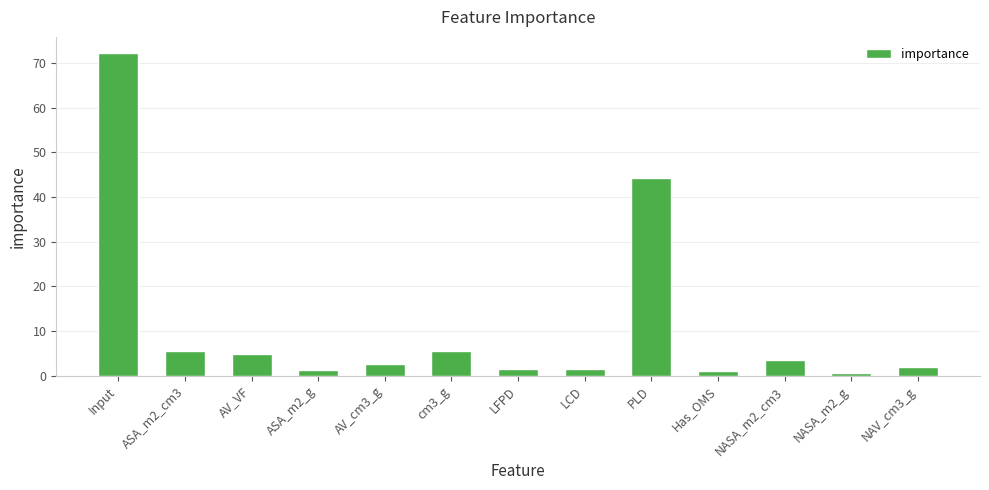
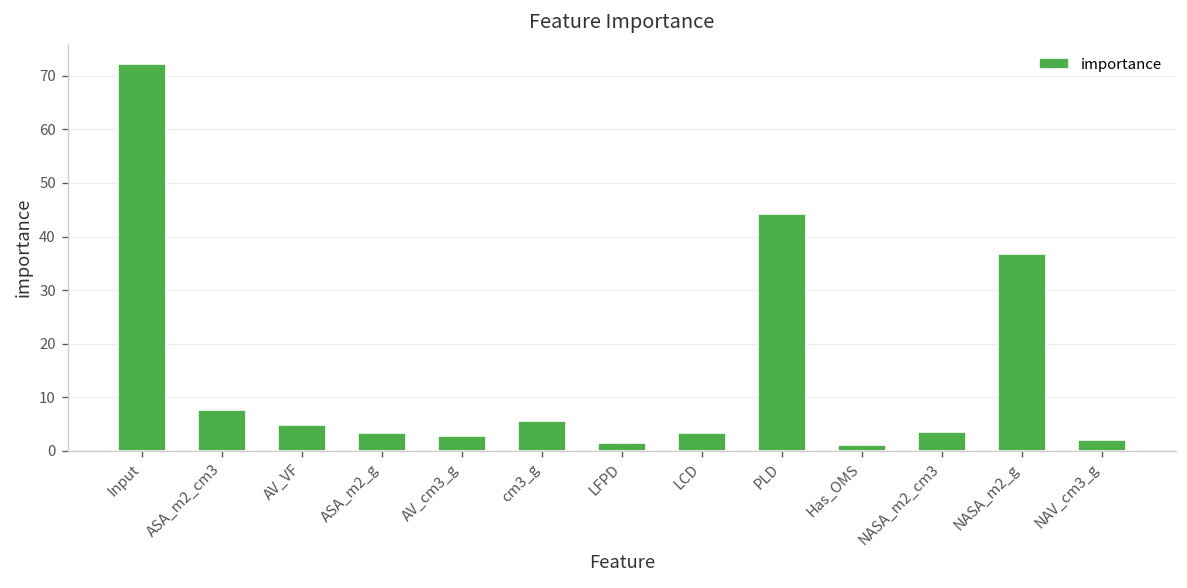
  {
    "Input": 72,
-   "ASA_m2_cm3": 5,
+   "ASA_m2_cm3": 8,
    "AV_VF": 5,
-   "ASA_m2_g": 1,
+   "ASA_m2_g": 3,
    "AV_cm3_g": 3,
    "cm3_g": 6,
    "LFPD": 1,
-   "LCD": 1,
+   "LCD": 3,
    "PLD": 44,
    "Has_OMS": 1,
    "NASA_m2_cm3": 4,
-   "NASA_m2_g": 1,
+   "NASA_m2_g": 37,
    "NAV_cm3_g": 2
  }
